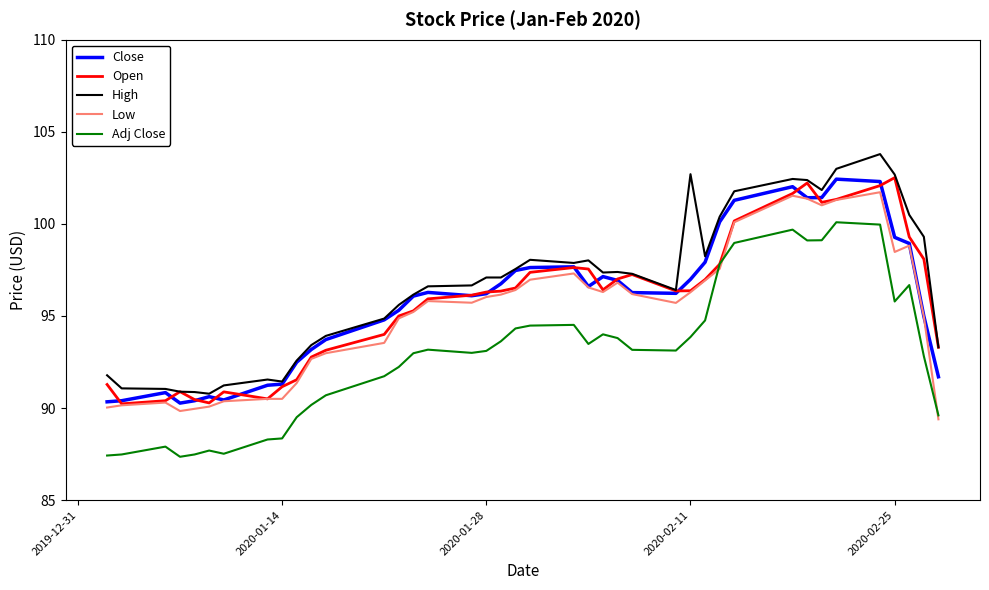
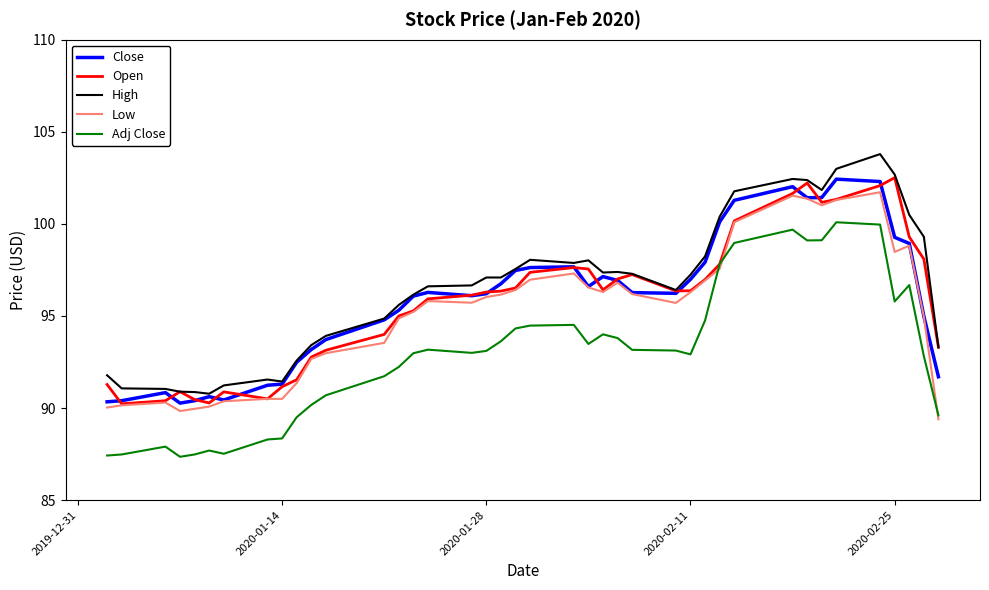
  {
    "Close": {
      "2020-02-11": 97.0,
      "2020-02-25": 99.3
    },
    "Open": {
      "2020-01-14": 91.2,
      "2020-02-25": 102.5
    },
    "High": {
      "2020-01-28": 97.1,
-     "2020-02-11": 102.7,
+     "2020-02-11": 97.2,
      "2020-02-25": 102.7
    },
    "Low": {
      "2020-01-14": 90.5,
      "2020-01-28": 96.0,
      "2020-02-25": 98.5
    },
    "Adj Close": {
      "2020-01-14": 88.4,
      "2020-01-28": 93.1,
-     "2020-02-11": 93.9,
+     "2020-02-11": 92.9,
      "2020-02-25": 95.8
    }
  }
